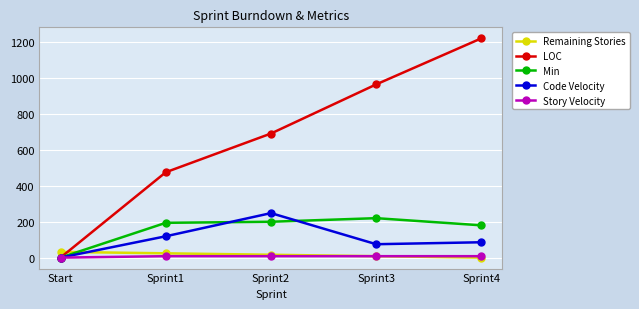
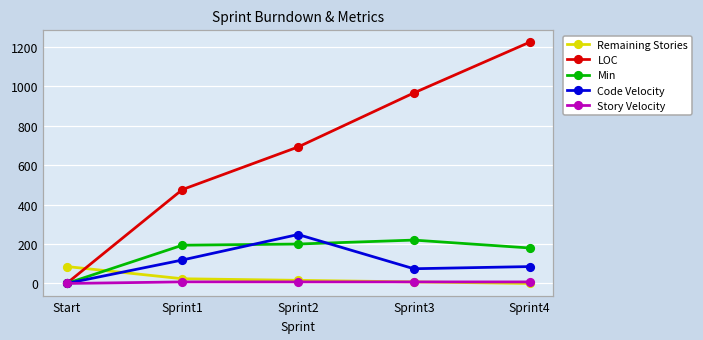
  {
    "Remaining Stories": {
-     "Start": 30,
+     "Start": 90,
      "Sprint1": 20
    },
    "LOC": {
      "Sprint1": 480,
      "Sprint2": 690,
      "Sprint3": 970,
      "Sprint4": 1220
    },
    "Min": {
      "Sprint1": 190,
      "Sprint2": 200,
      "Sprint3": 220,
      "Sprint4": 180
    },
    "Code Velocity": {
      "Sprint1": 120,
      "Sprint2": 250,
      "Sprint3": 70,
      "Sprint4": 90
    },
    "Story Velocity": {
      "Sprint1": 10
    }
  }
